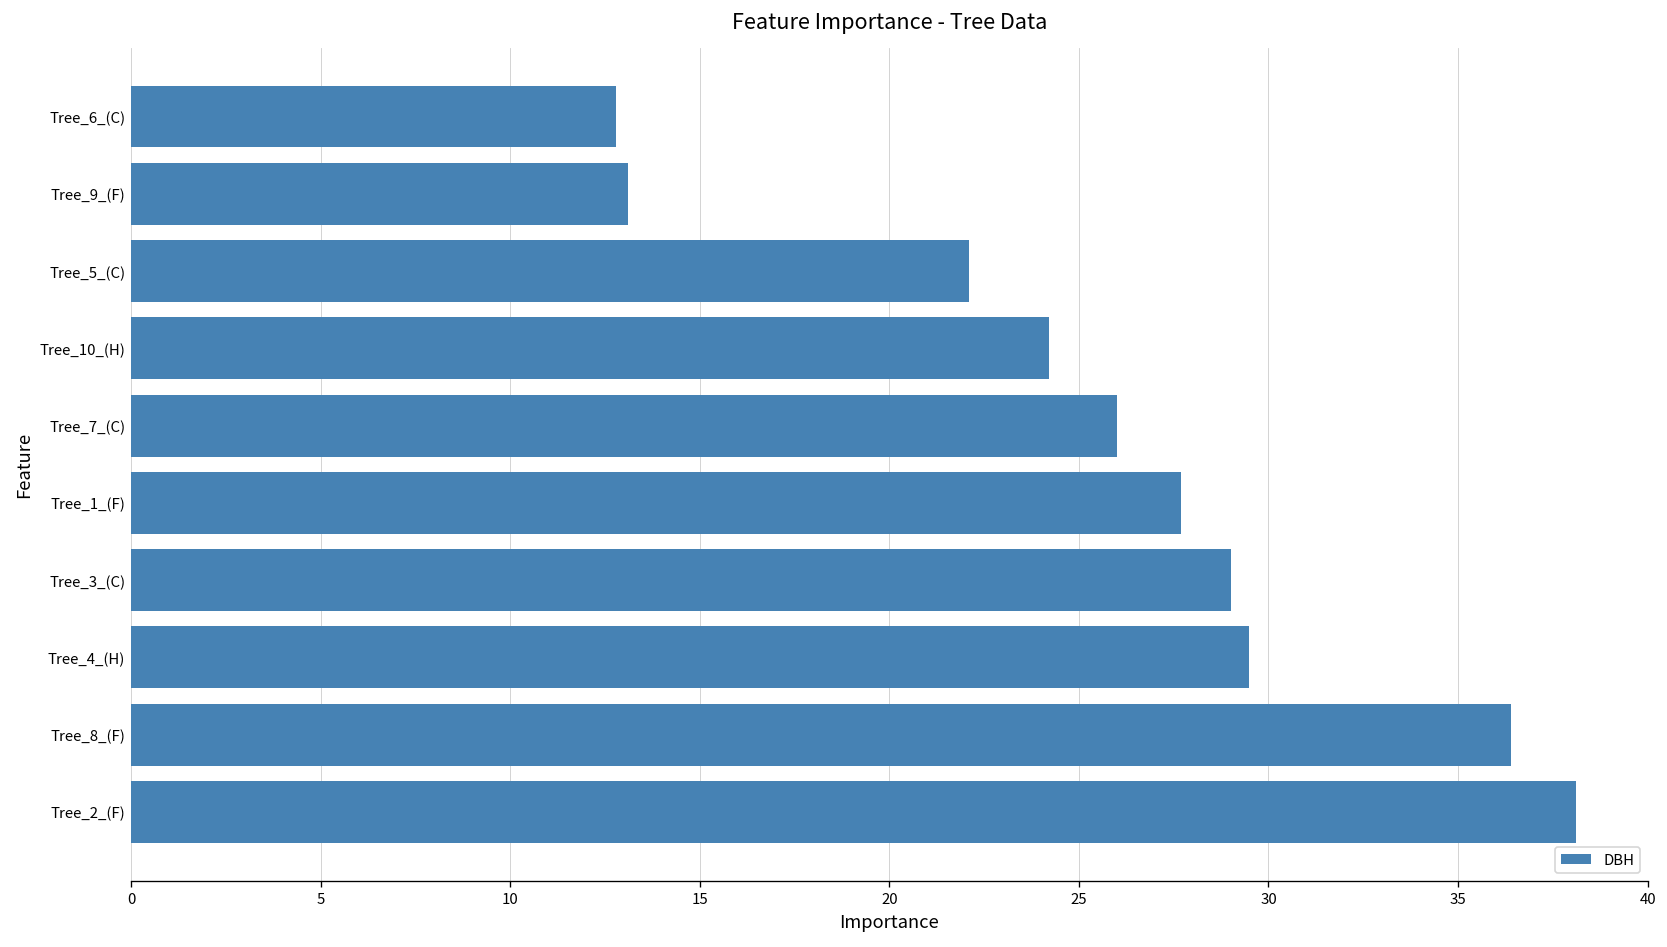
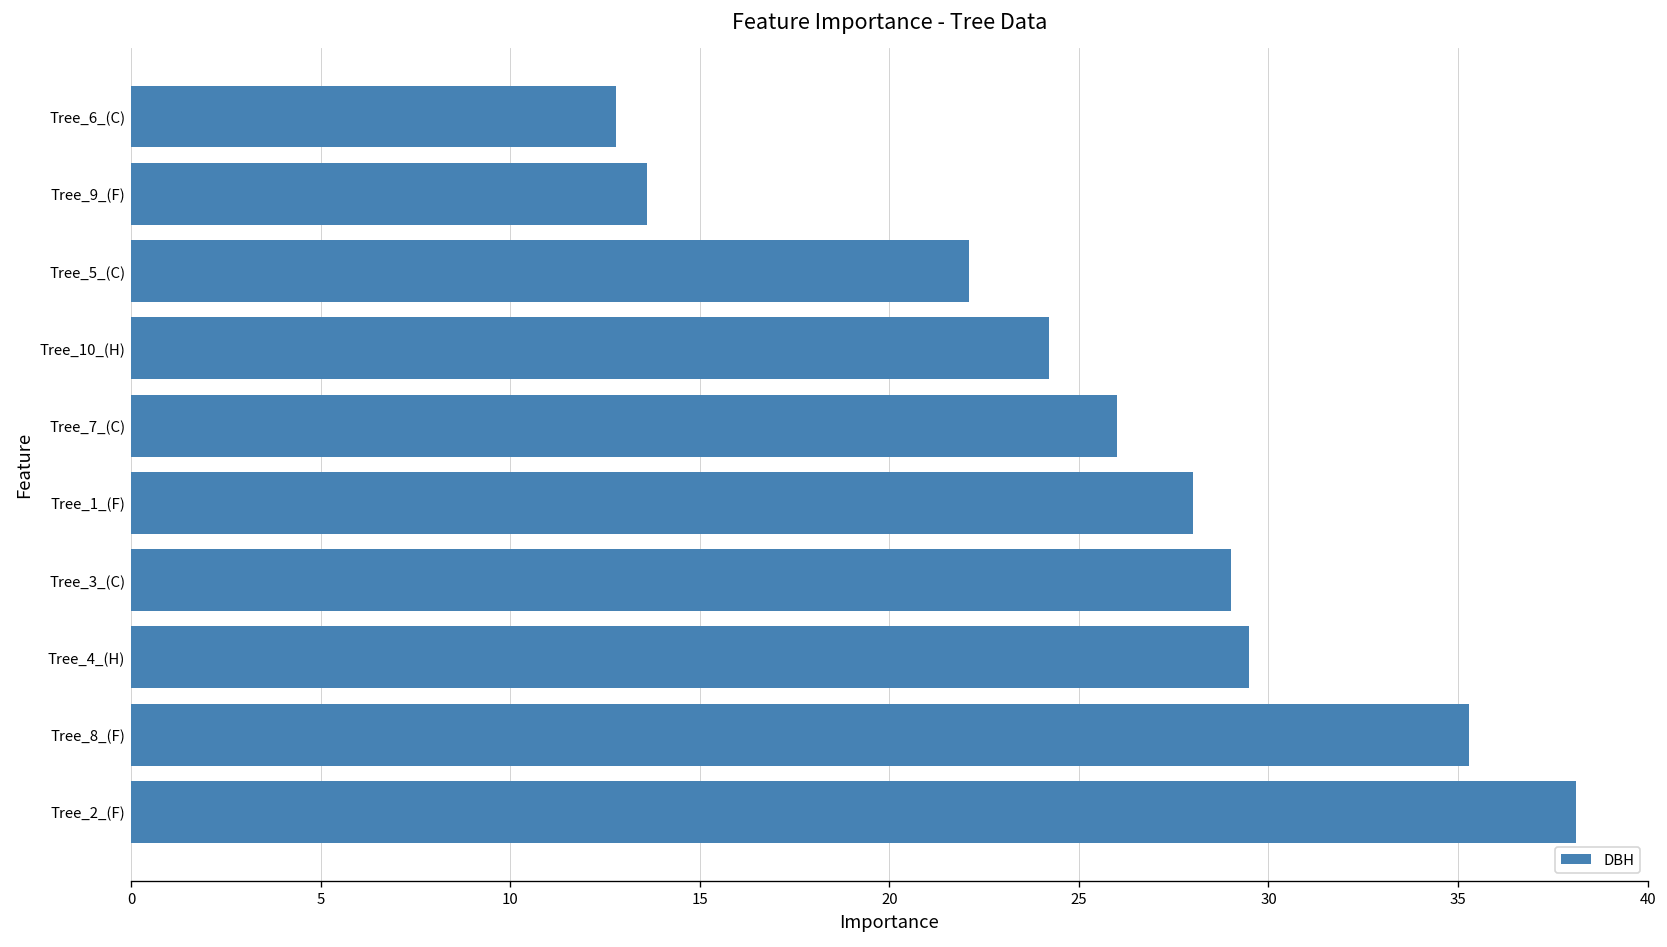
  {
    "Tree_6_(C)": 12.8,
-   "Tree_9_(F)": 13.1,
+   "Tree_9_(F)": 13.6,
    "Tree_5_(C)": 22.1,
    "Tree_10_(H)": 24.2,
    "Tree_7_(C)": 26.0,
-   "Tree_1_(F)": 27.7,
+   "Tree_1_(F)": 28.0,
    "Tree_3_(C)": 29.0,
    "Tree_4_(H)": 29.5,
-   "Tree_8_(F)": 36.4,
+   "Tree_8_(F)": 35.3,
    "Tree_2_(F)": 38.1
  }
